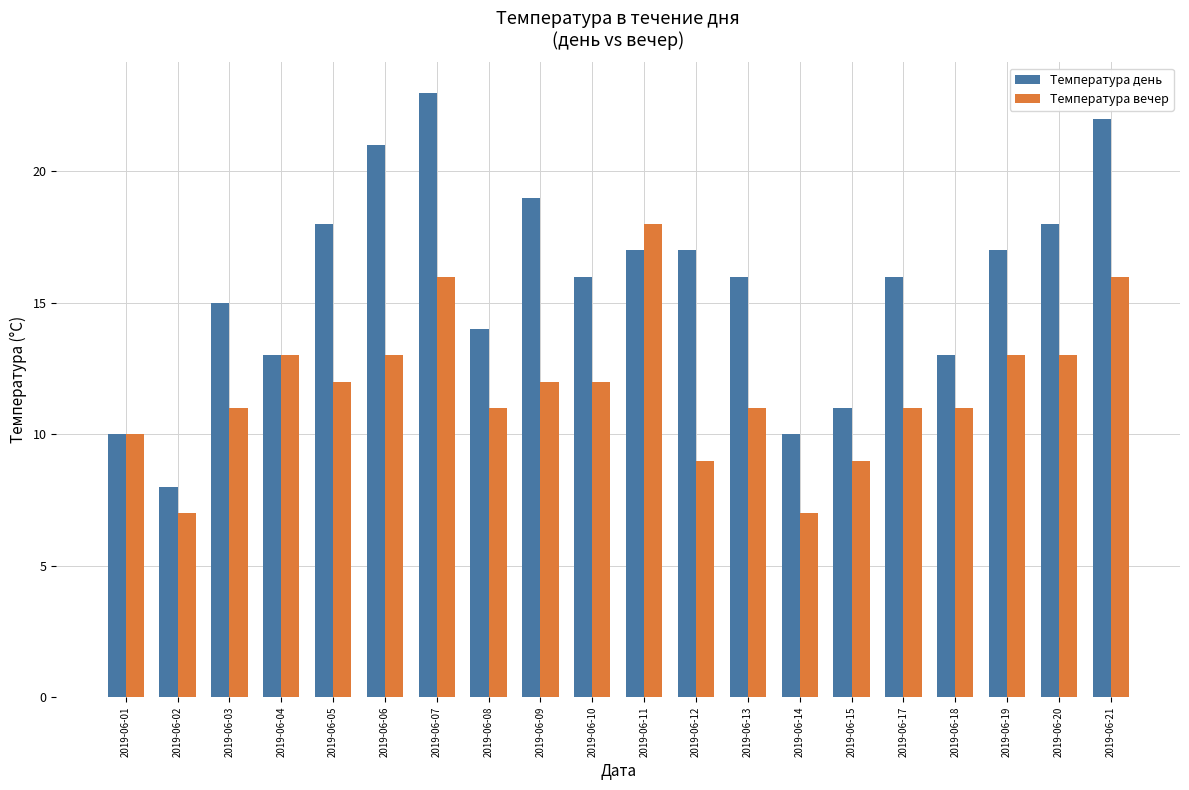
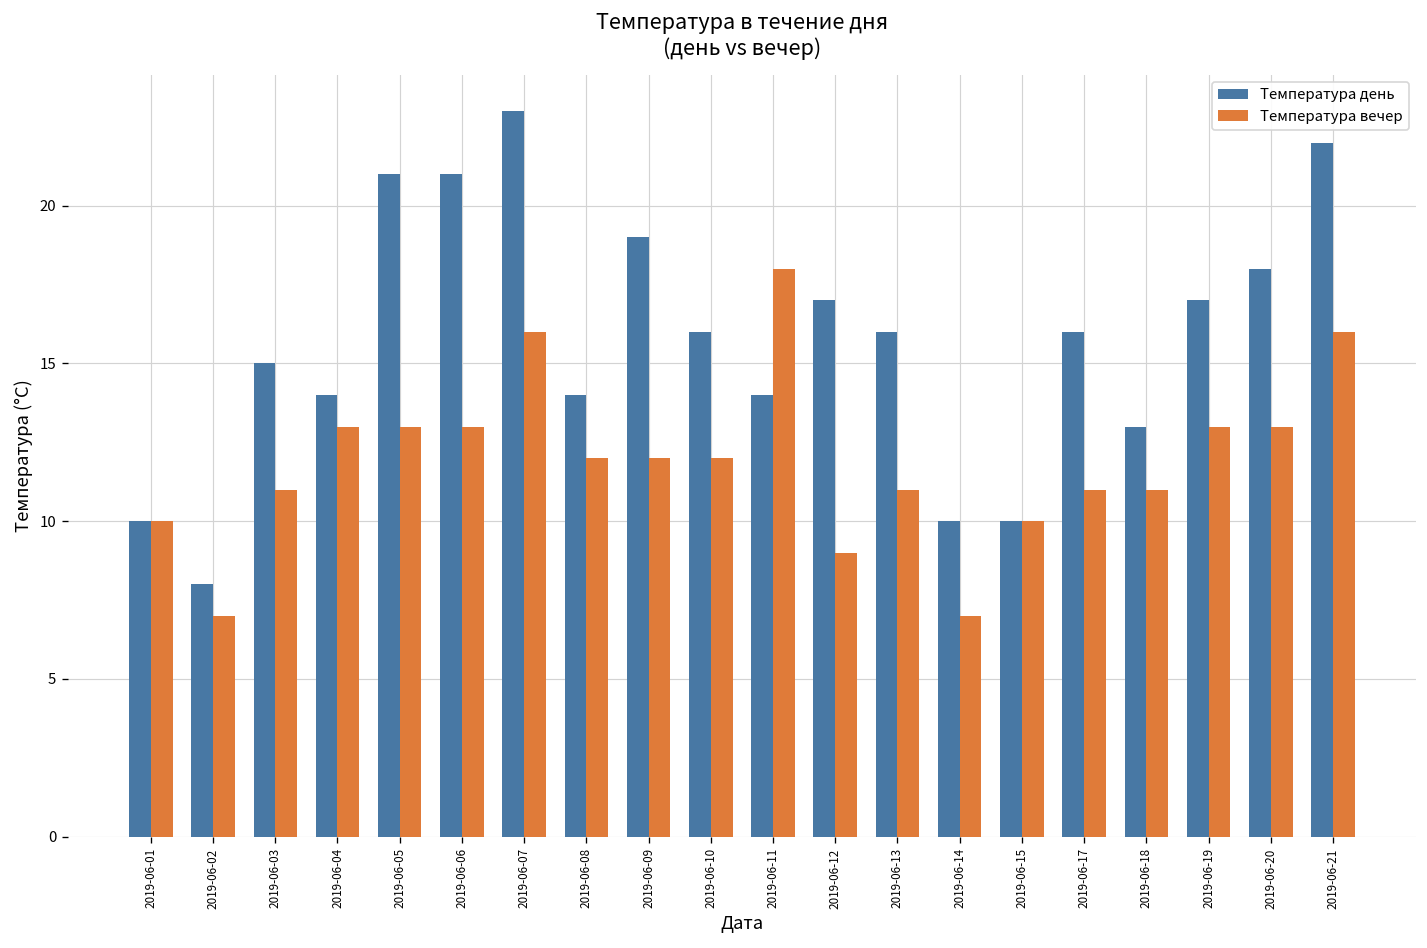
  {
    "Температура день": {
      "2019-06-01": 10,
      "2019-06-02": 8,
      "2019-06-03": 15,
-     "2019-06-04": 13,
-     "2019-06-05": 18,
+     "2019-06-04": 14,
+     "2019-06-05": 21,
      "2019-06-06": 21,
      "2019-06-07": 23,
      "2019-06-08": 14,
      "2019-06-09": 19,
      "2019-06-10": 16,
-     "2019-06-11": 17,
+     "2019-06-11": 14,
      "2019-06-12": 17,
      "2019-06-13": 16,
      "2019-06-14": 10,
-     "2019-06-15": 11,
+     "2019-06-15": 10,
      "2019-06-17": 16,
      "2019-06-18": 13,
      "2019-06-19": 17,
      "2019-06-20": 18,
      "2019-06-21": 22
    },
    "Температура вечер": {
      "2019-06-01": 10,
      "2019-06-02": 7,
      "2019-06-03": 11,
      "2019-06-04": 13,
-     "2019-06-05": 12,
+     "2019-06-05": 13,
      "2019-06-06": 13,
      "2019-06-07": 16,
-     "2019-06-08": 11,
+     "2019-06-08": 12,
      "2019-06-09": 12,
      "2019-06-10": 12,
      "2019-06-11": 18,
      "2019-06-12": 9,
      "2019-06-13": 11,
      "2019-06-14": 7,
-     "2019-06-15": 9,
+     "2019-06-15": 10,
      "2019-06-17": 11,
      "2019-06-18": 11,
      "2019-06-19": 13,
      "2019-06-20": 13,
      "2019-06-21": 16
    }
  }
